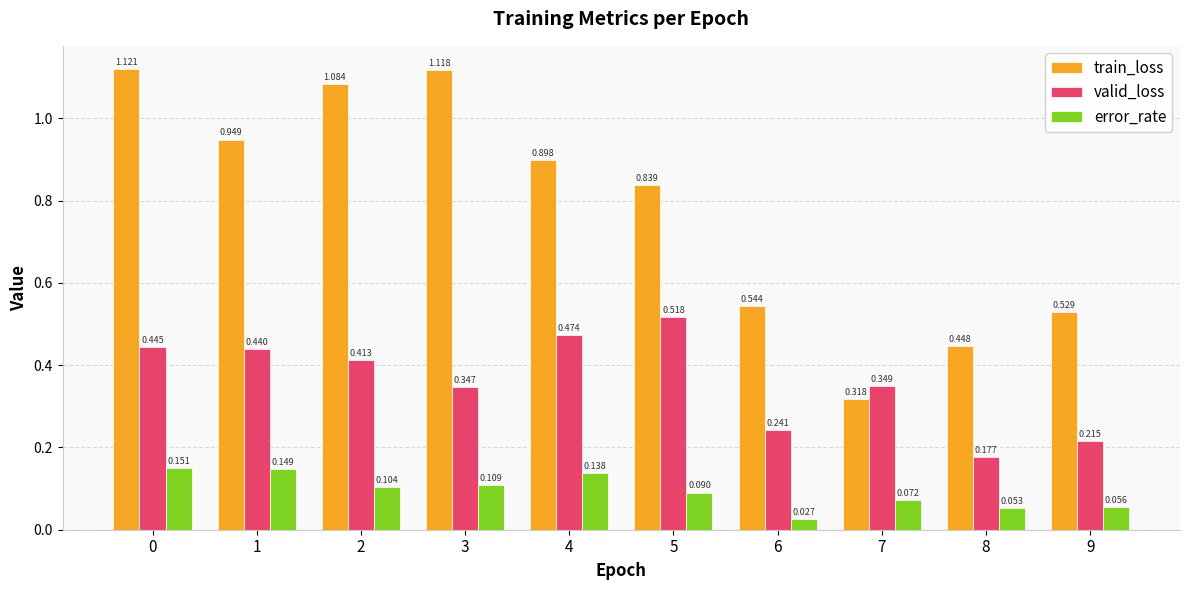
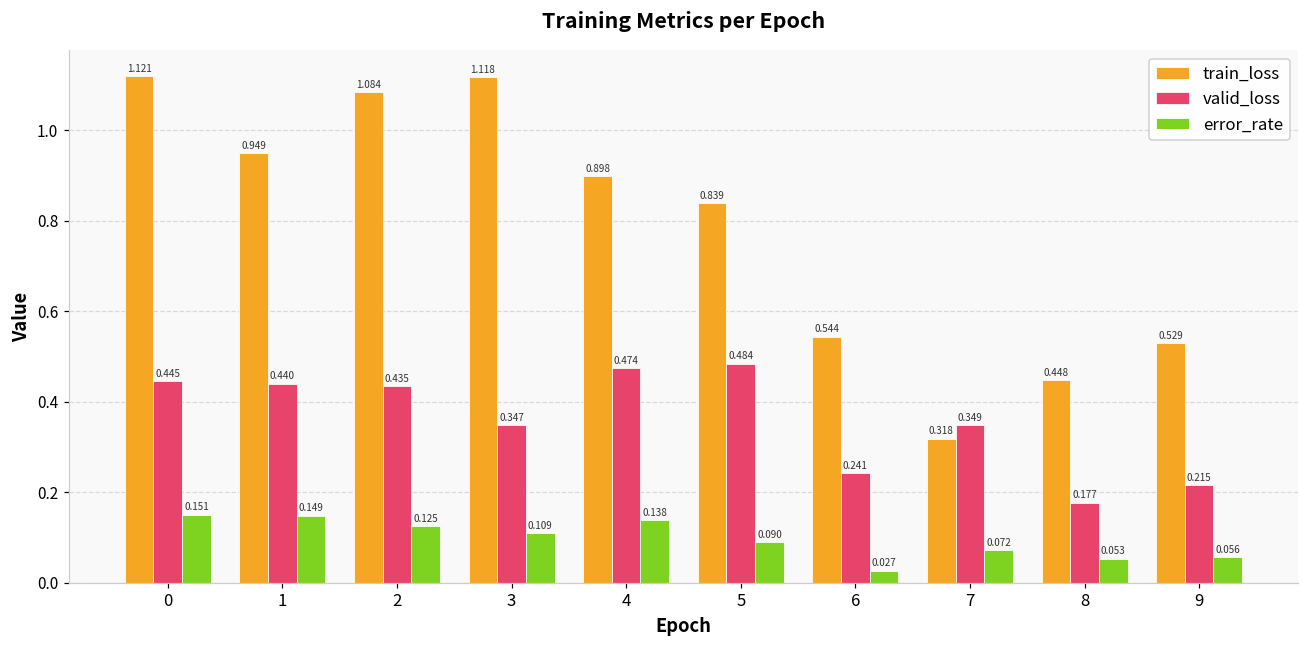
  {
    "train_loss": {
      "0": 1.121,
      "1": 0.949,
      "2": 1.084,
      "3": 1.118,
      "4": 0.898,
      "5": 0.839,
      "6": 0.544,
      "7": 0.318,
      "8": 0.448,
      "9": 0.529
    },
    "valid_loss": {
      "0": 0.445,
      "1": 0.440,
-     "2": 0.413,
+     "2": 0.435,
      "3": 0.347,
      "4": 0.474,
-     "5": 0.518,
+     "5": 0.484,
      "6": 0.241,
      "7": 0.349,
      "8": 0.177,
      "9": 0.215
    },
    "error_rate": {
      "0": 0.151,
      "1": 0.149,
-     "2": 0.104,
+     "2": 0.125,
      "3": 0.109,
      "4": 0.138,
      "5": 0.090,
      "6": 0.027,
      "7": 0.072,
      "8": 0.053,
      "9": 0.056
    }
  }
